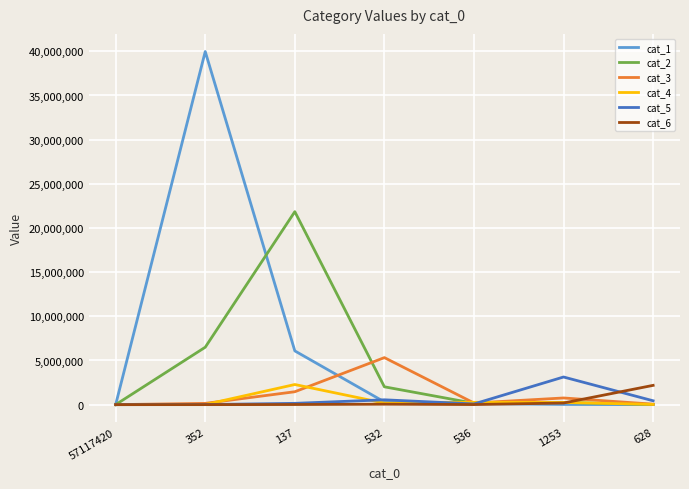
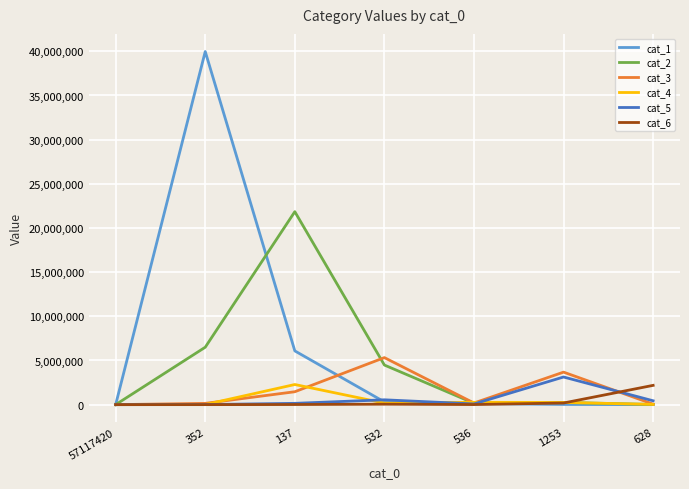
  {
    "cat_2": {
      "352": "6,000,000",
      "137": "22,000,000",
-     "532": "2,000,000"
+     "532": "4,000,000"
    },
    "cat_3": {
      "137": "1,000,000",
      "532": "5,000,000",
-     "1253": "1,000,000"
+     "1253": "4,000,000"
    },
    "cat_4": {
      "137": "2,000,000"
    },
    "cat_6": {
      "628": "2,000,000"
    }
  }
